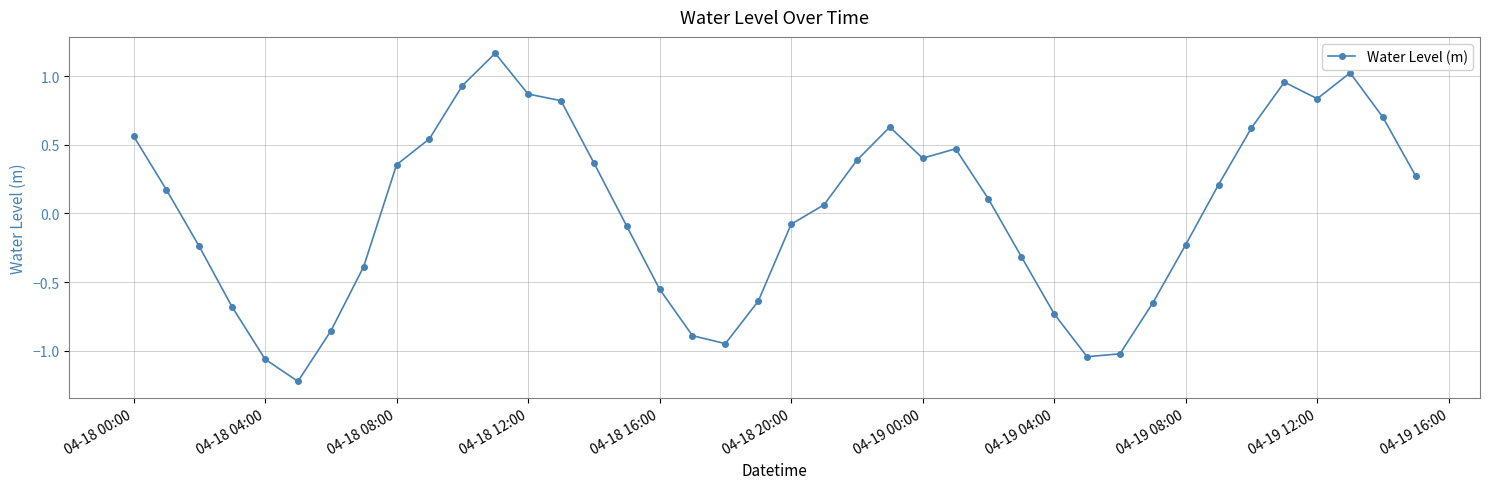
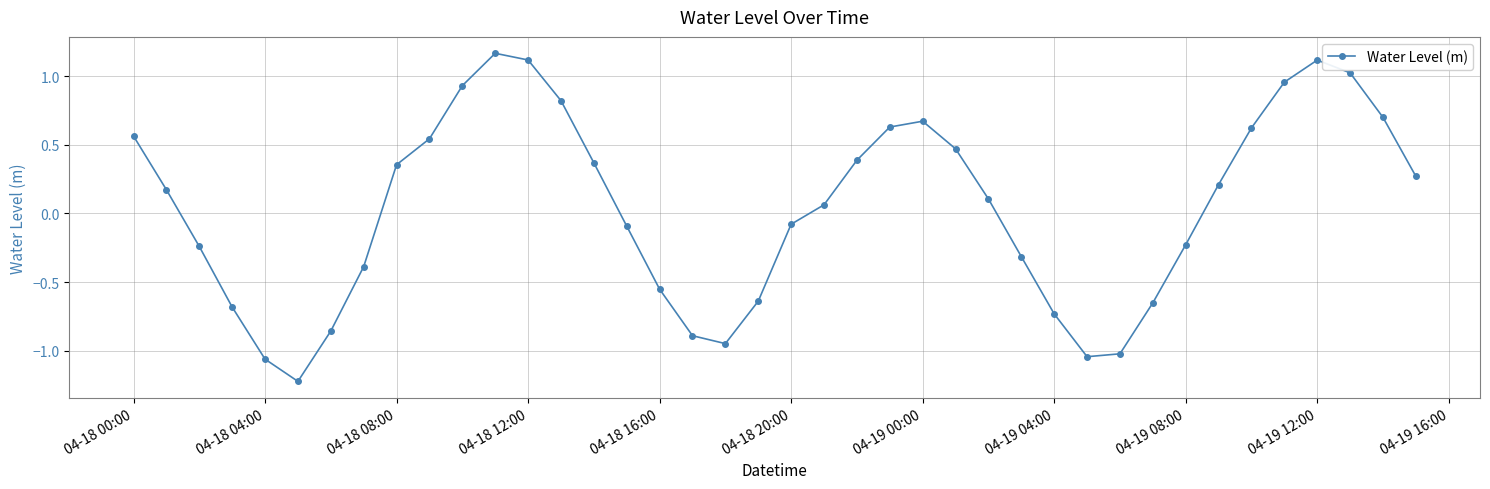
  {
    "04-18 00:00": 0.56,
    "04-18 04:00": -1.06,
    "04-18 08:00": 0.35,
-   "04-18 12:00": 0.87,
+   "04-18 12:00": 1.12,
    "04-18 16:00": -0.55,
    "04-18 20:00": -0.08,
-   "04-19 00:00": 0.40,
+   "04-19 00:00": 0.67,
    "04-19 04:00": -0.73,
    "04-19 08:00": -0.23,
-   "04-19 12:00": 0.84
+   "04-19 12:00": 1.12
  }
